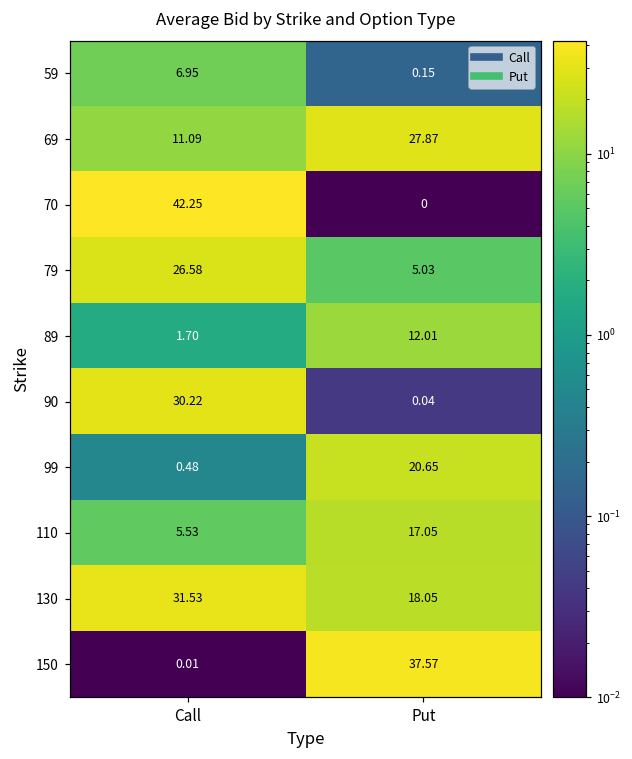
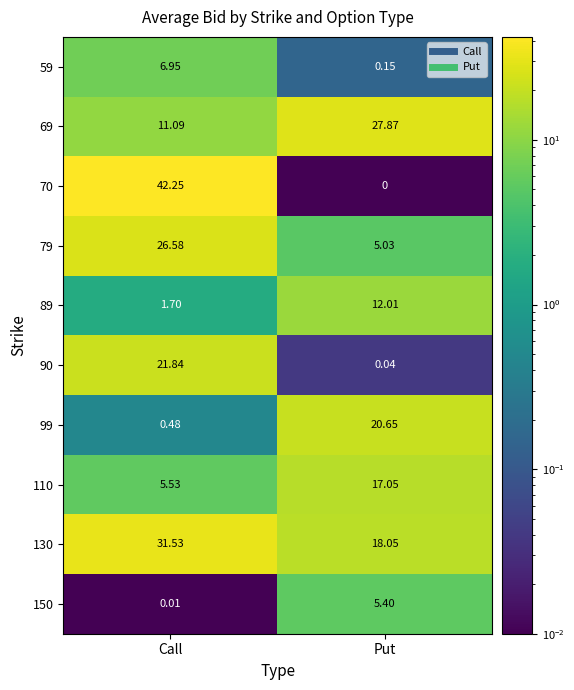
  {
    "59": {
      "Call": 6.95,
      "Put": 0.15
    },
    "69": {
      "Call": 11.09,
      "Put": 27.87
    },
    "70": {
      "Call": 42.25,
      "Put": 0
    },
    "79": {
      "Call": 26.58,
      "Put": 5.03
    },
    "89": {
      "Call": 1.70,
      "Put": 12.01
    },
    "90": {
-     "Call": 30.22,
+     "Call": 21.84,
      "Put": 0.04
    },
    "99": {
      "Call": 0.48,
      "Put": 20.65
    },
    "110": {
      "Call": 5.53,
      "Put": 17.05
    },
    "130": {
      "Call": 31.53,
      "Put": 18.05
    },
    "150": {
      "Call": 0.01,
-     "Put": 37.57
+     "Put": 5.40
    }
  }
